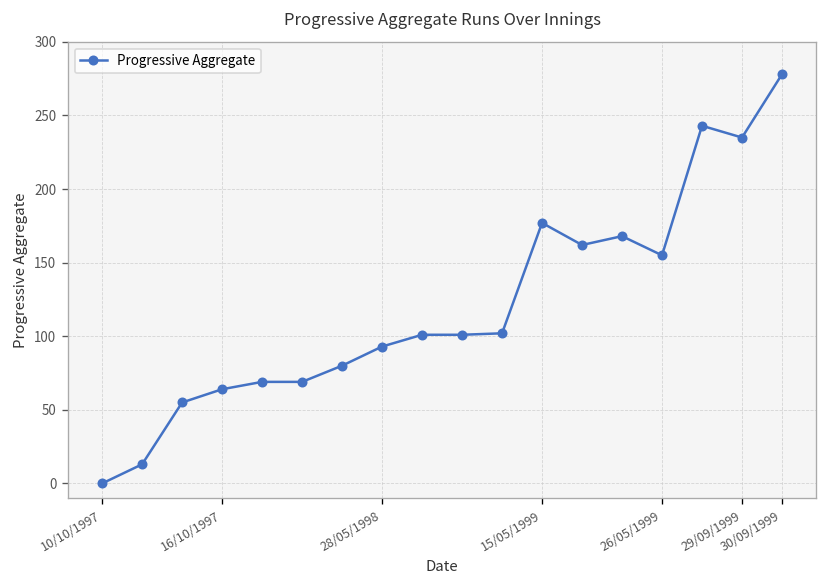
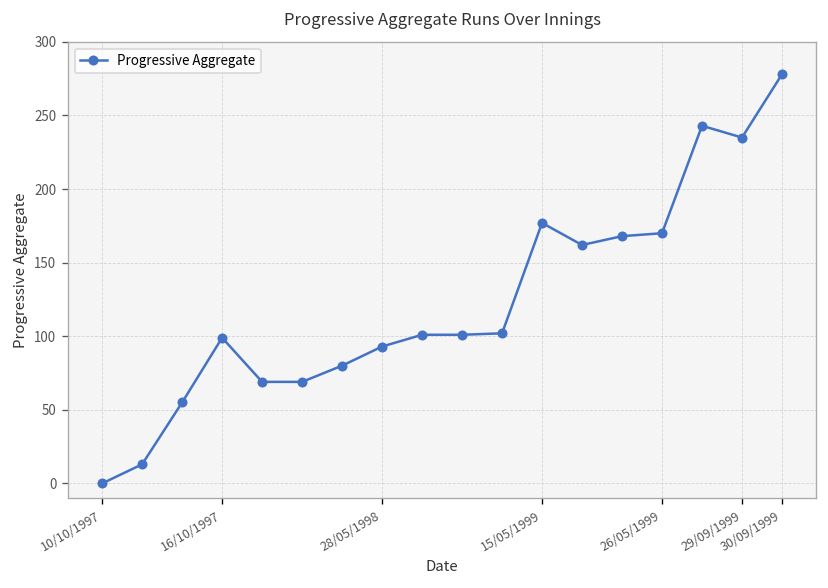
  {
    "10/10/1997": 0,
-   "16/10/1997": 64,
+   "16/10/1997": 99,
    "28/05/1998": 93,
    "15/05/1999": 177,
-   "26/05/1999": 155,
+   "26/05/1999": 170,
    "29/09/1999": 235,
    "30/09/1999": 278
  }
